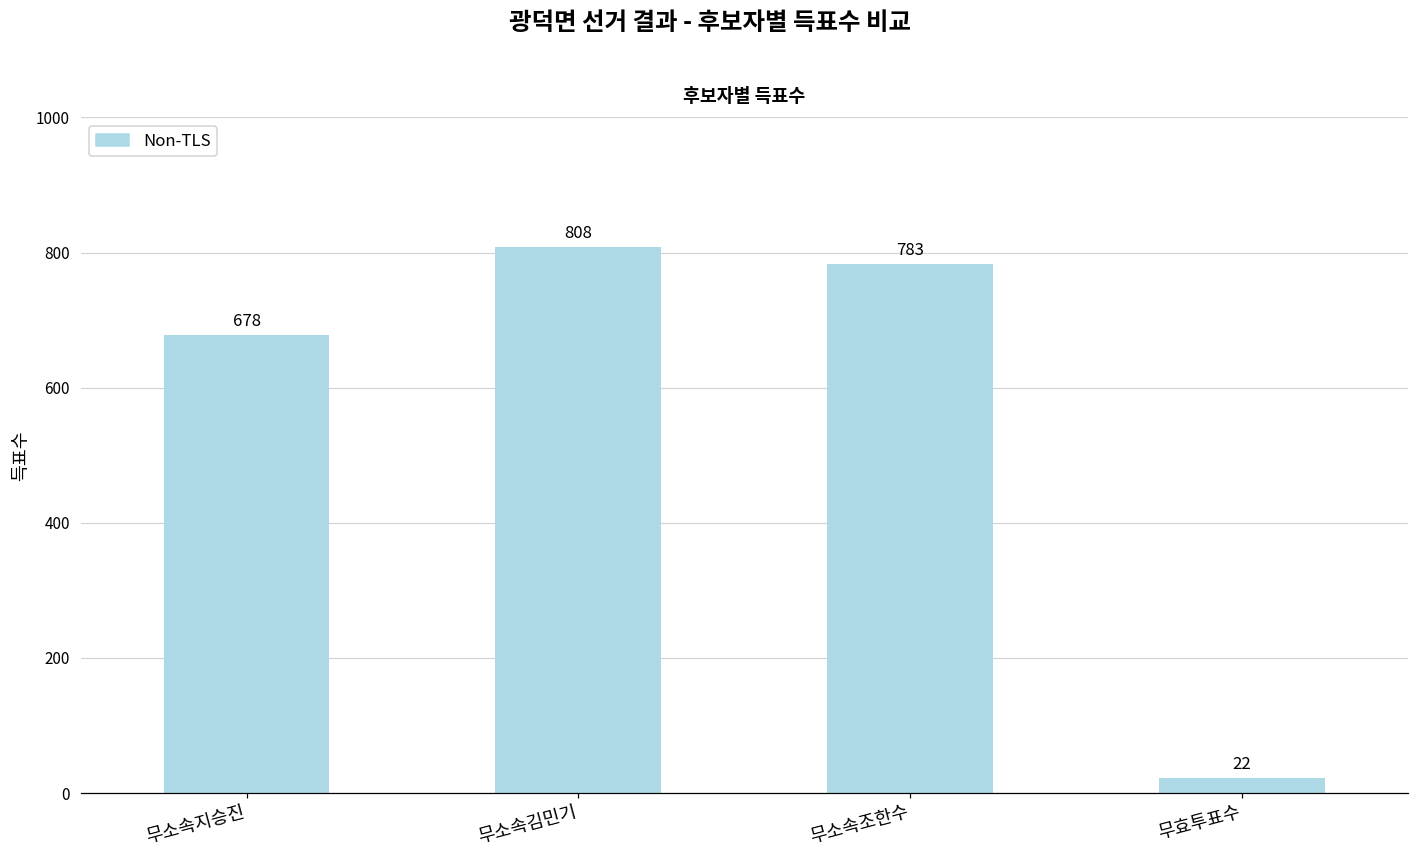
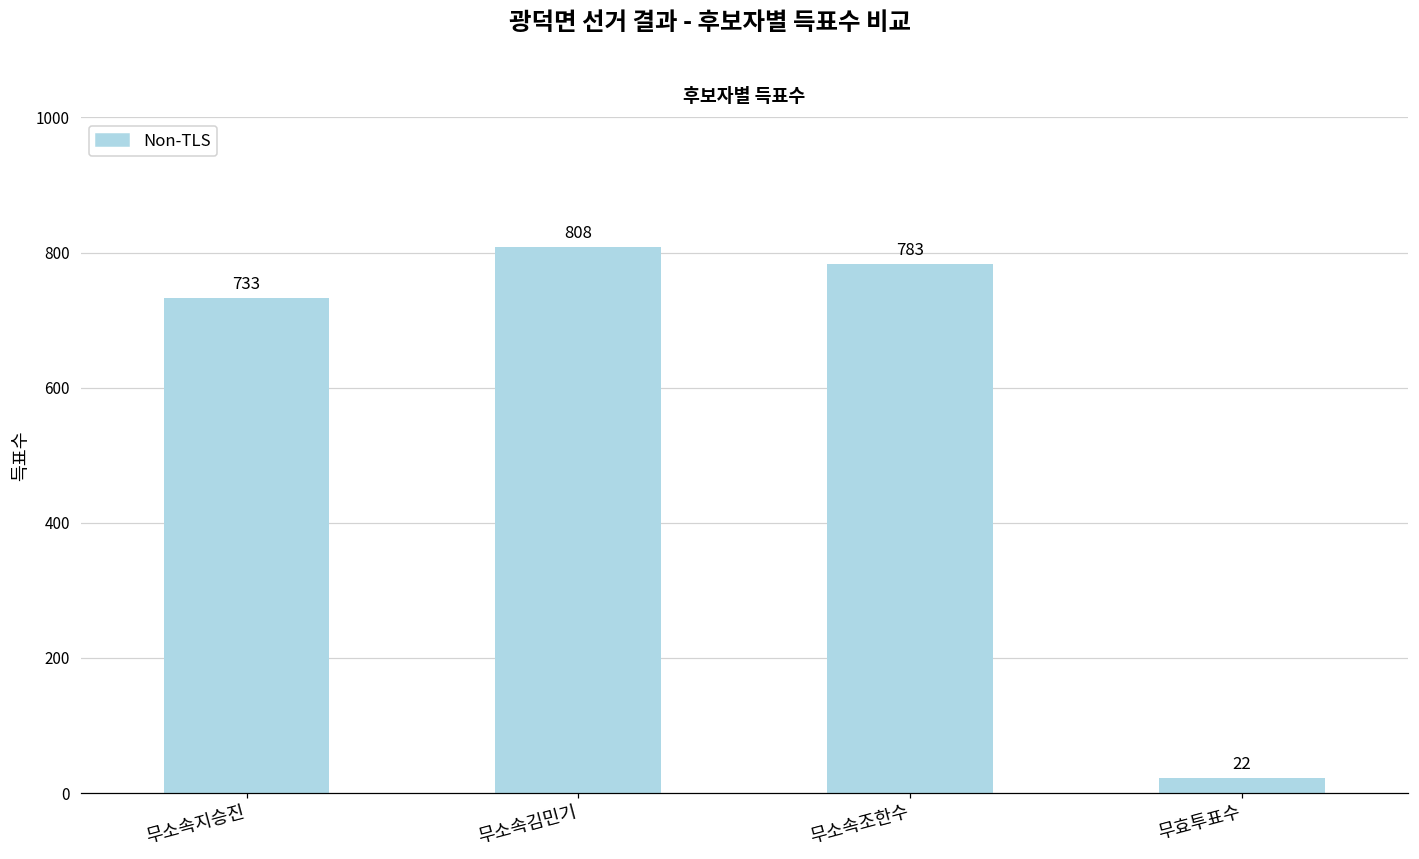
  {
-   "무소속지승진": 678,
+   "무소속지승진": 733,
    "무소속김민기": 808,
    "무소속조한수": 783,
    "무효투표수": 22
  }
